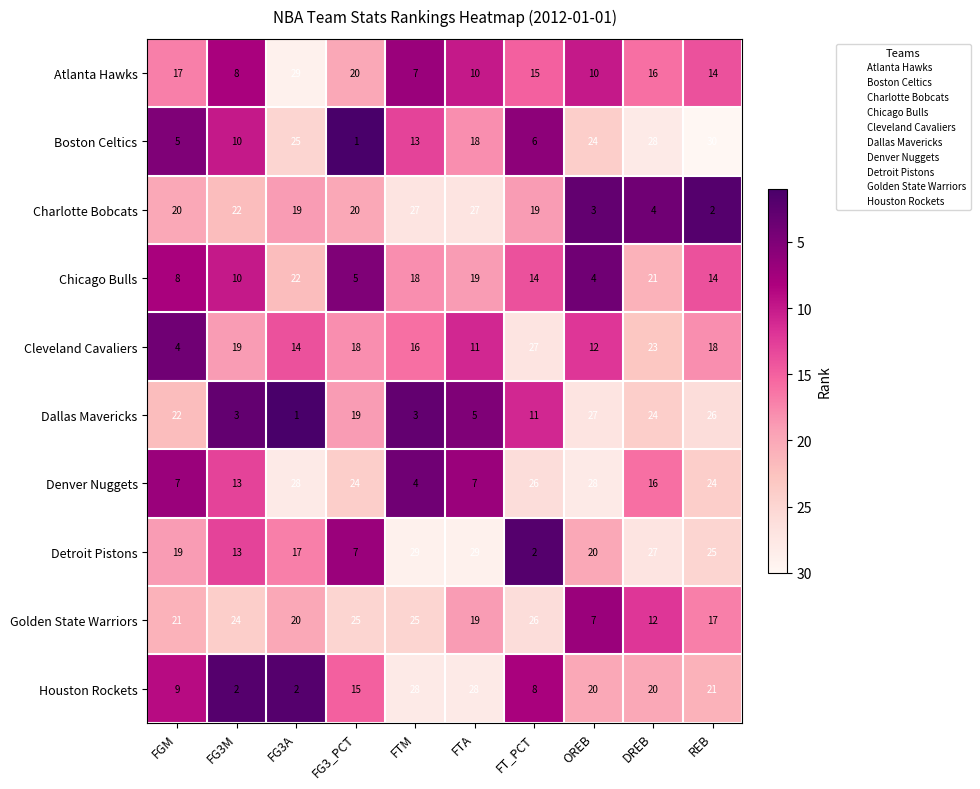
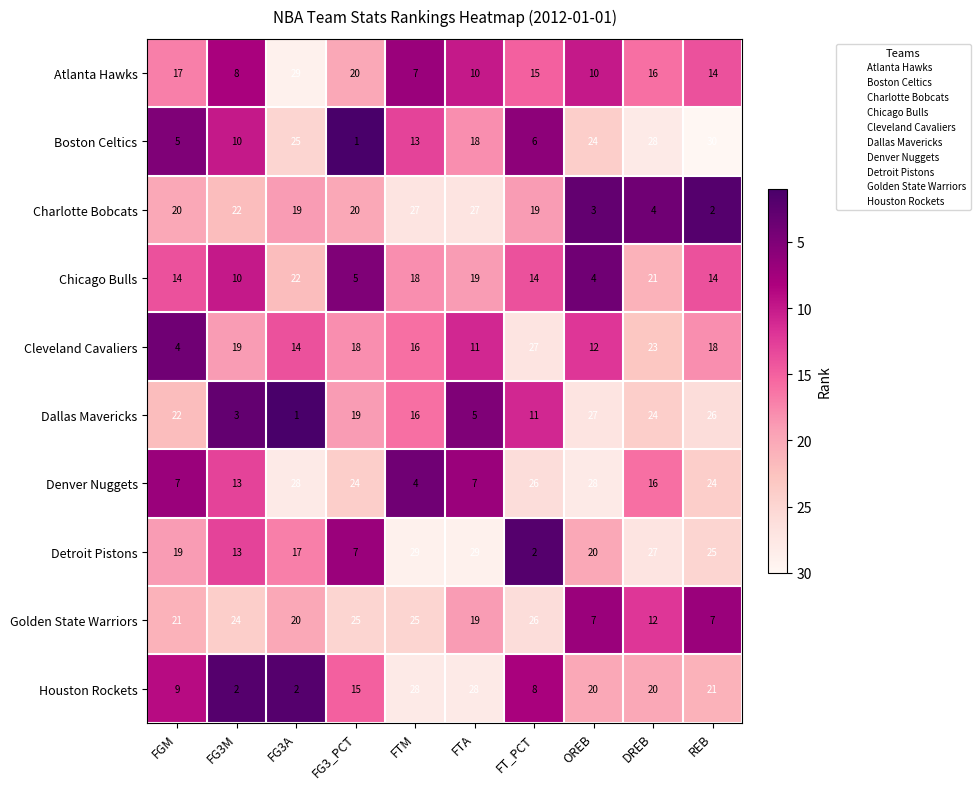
  {
    "Atlanta Hawks": {
      "FGM": 17,
      "FG3M": 8,
      "FG3_PCT": 20,
      "FTM": 7,
      "FTA": 10,
      "FT_PCT": 15,
      "OREB": 10,
      "DREB": 16,
      "REB": 14
    },
    "Boston Celtics": {
      "FGM": 5,
      "FG3M": 10,
      "FG3_PCT": 1,
      "FTM": 13,
      "FTA": 18,
      "FT_PCT": 6,
      "OREB": 24
    },
    "Charlotte Bobcats": {
      "FGM": 20,
      "FG3M": 22,
      "FG3A": 19,
      "FG3_PCT": 20,
      "FT_PCT": 19,
      "OREB": 3,
      "DREB": 4,
      "REB": 2
    },
    "Chicago Bulls": {
-     "FGM": 8,
+     "FGM": 14,
      "FG3M": 10,
      "FG3A": 22,
      "FG3_PCT": 5,
      "FTM": 18,
      "FTA": 19,
      "FT_PCT": 14,
      "OREB": 4,
      "DREB": 21,
      "REB": 14
    },
    "Cleveland Cavaliers": {
      "FGM": 4,
      "FG3M": 19,
      "FG3A": 14,
      "FG3_PCT": 18,
      "FTM": 16,
      "FTA": 11,
      "OREB": 12,
      "DREB": 23,
      "REB": 18
    },
    "Dallas Mavericks": {
      "FGM": 22,
      "FG3M": 3,
      "FG3A": 1,
      "FG3_PCT": 19,
-     "FTM": 3,
+     "FTM": 16,
      "FTA": 5,
      "FT_PCT": 11,
      "DREB": 24
    },
    "Denver Nuggets": {
      "FGM": 7,
      "FG3M": 13,
      "FG3_PCT": 24,
      "FTM": 4,
      "FTA": 7,
      "DREB": 16,
      "REB": 24
    },
    "Detroit Pistons": {
      "FGM": 19,
      "FG3M": 13,
      "FG3A": 17,
      "FG3_PCT": 7,
      "FT_PCT": 2,
      "OREB": 20
    },
    "Golden State Warriors": {
      "FGM": 21,
      "FG3M": 24,
      "FG3A": 20,
      "FTA": 19,
      "OREB": 7,
      "DREB": 12,
-     "REB": 17
+     "REB": 7
    },
    "Houston Rockets": {
      "FGM": 9,
      "FG3M": 2,
      "FG3A": 2,
      "FG3_PCT": 15,
      "FT_PCT": 8,
      "OREB": 20,
      "DREB": 20,
      "REB": 21
    }
  }
